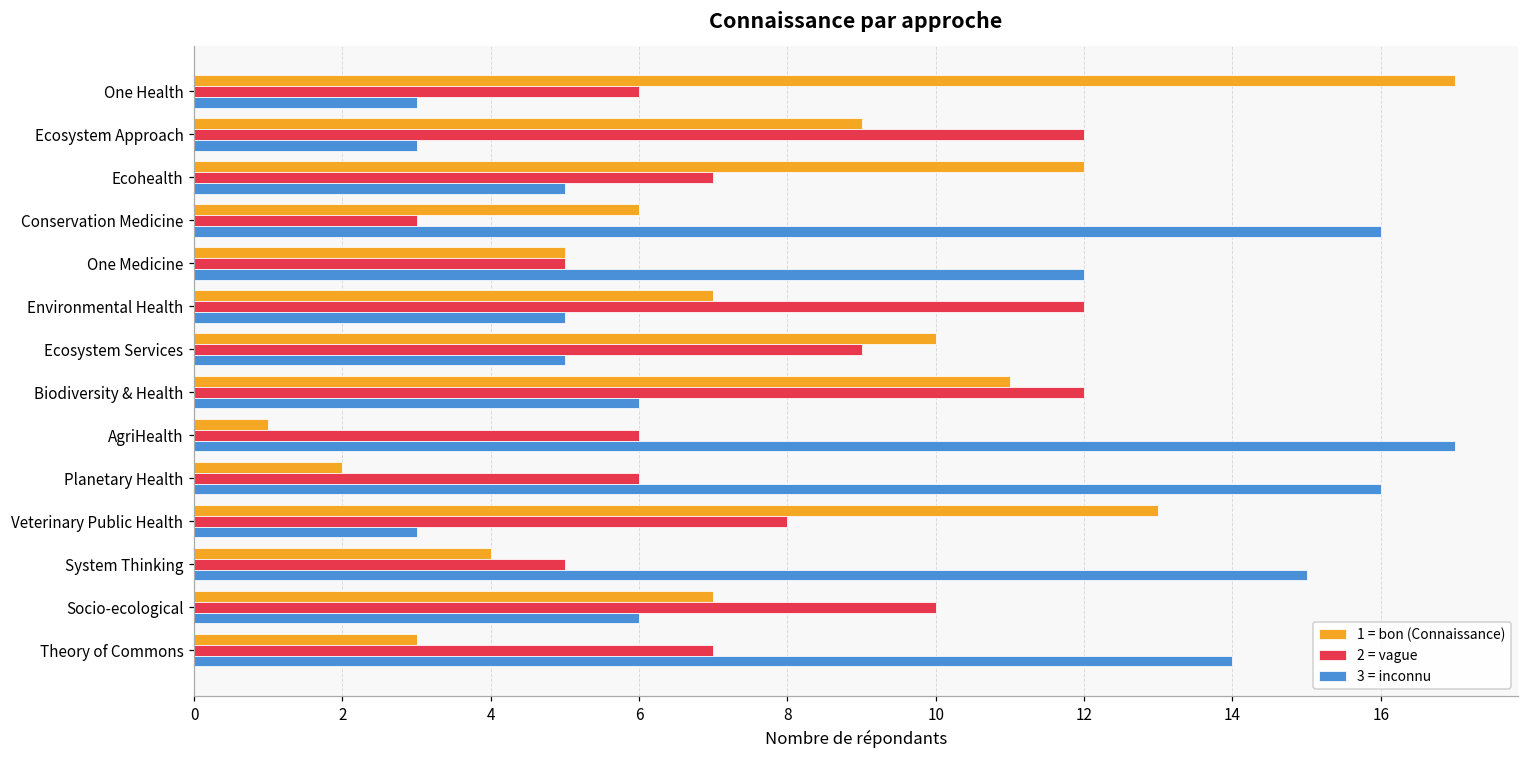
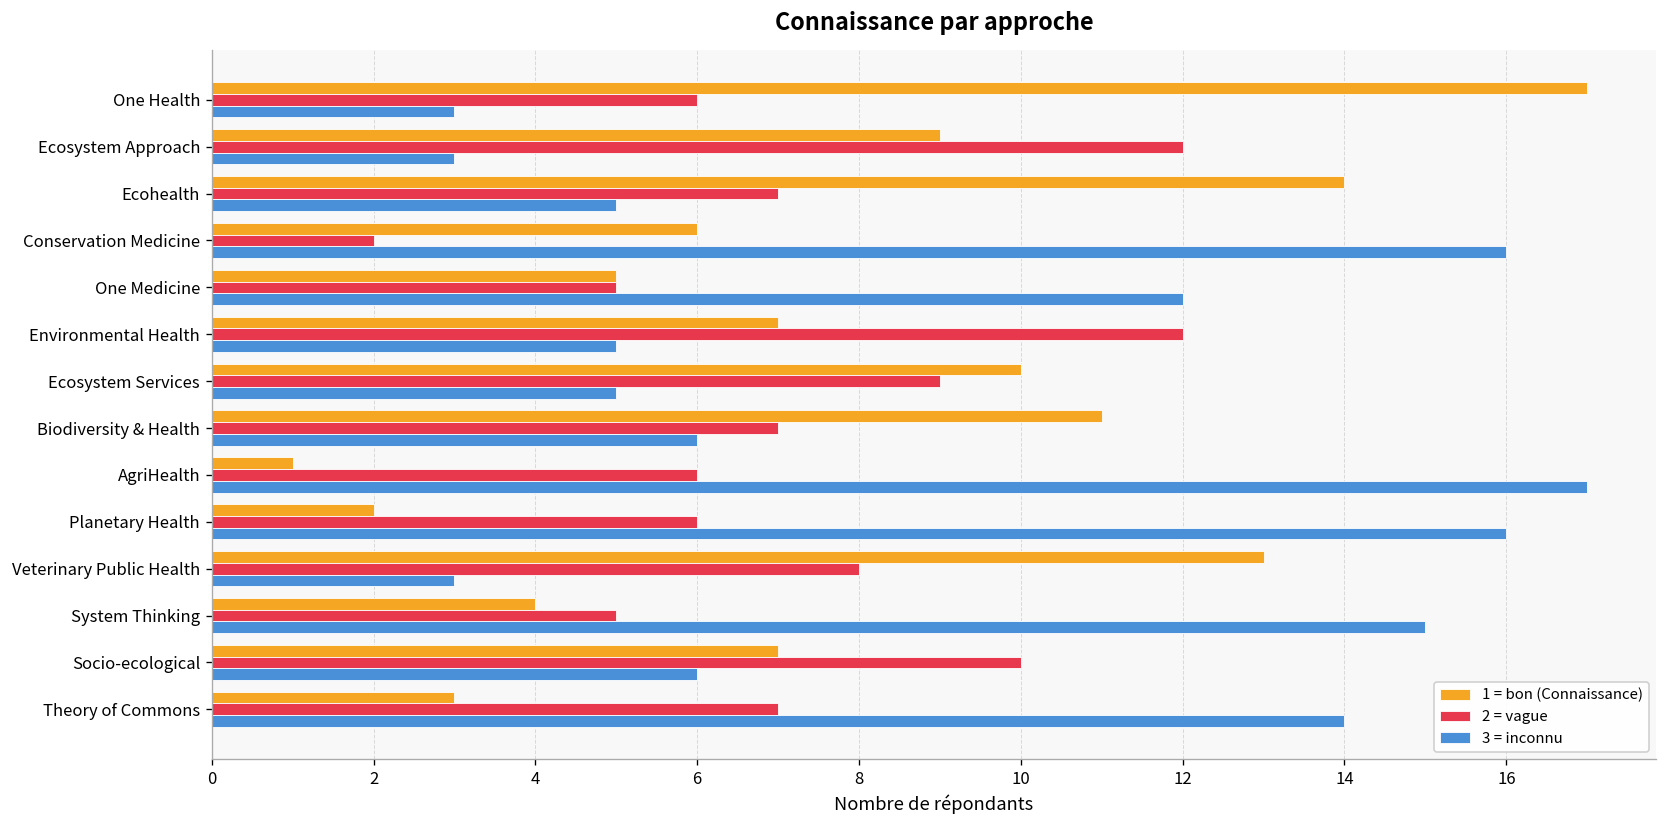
  {
    "1 = bon (Connaissance)": {
      "One Health": 17,
      "Ecosystem Approach": 9,
-     "Ecohealth": 12,
+     "Ecohealth": 14,
      "Conservation Medicine": 6,
      "One Medicine": 5,
      "Environmental Health": 7,
      "Ecosystem Services": 10,
      "Biodiversity & Health": 11,
      "AgriHealth": 1,
      "Planetary Health": 2,
      "Veterinary Public Health": 13,
      "System Thinking": 4,
      "Socio-ecological": 7,
      "Theory of Commons": 3
    },
    "2 = vague": {
      "One Health": 6,
      "Ecosystem Approach": 12,
      "Ecohealth": 7,
-     "Conservation Medicine": 3,
+     "Conservation Medicine": 2,
      "One Medicine": 5,
      "Environmental Health": 12,
      "Ecosystem Services": 9,
-     "Biodiversity & Health": 12,
+     "Biodiversity & Health": 7,
      "AgriHealth": 6,
      "Planetary Health": 6,
      "Veterinary Public Health": 8,
      "System Thinking": 5,
      "Socio-ecological": 10,
      "Theory of Commons": 7
    },
    "3 = inconnu": {
      "One Health": 3,
      "Ecosystem Approach": 3,
      "Ecohealth": 5,
      "Conservation Medicine": 16,
      "One Medicine": 12,
      "Environmental Health": 5,
      "Ecosystem Services": 5,
      "Biodiversity & Health": 6,
      "AgriHealth": 17,
      "Planetary Health": 16,
      "Veterinary Public Health": 3,
      "System Thinking": 15,
      "Socio-ecological": 6,
      "Theory of Commons": 14
    }
  }
